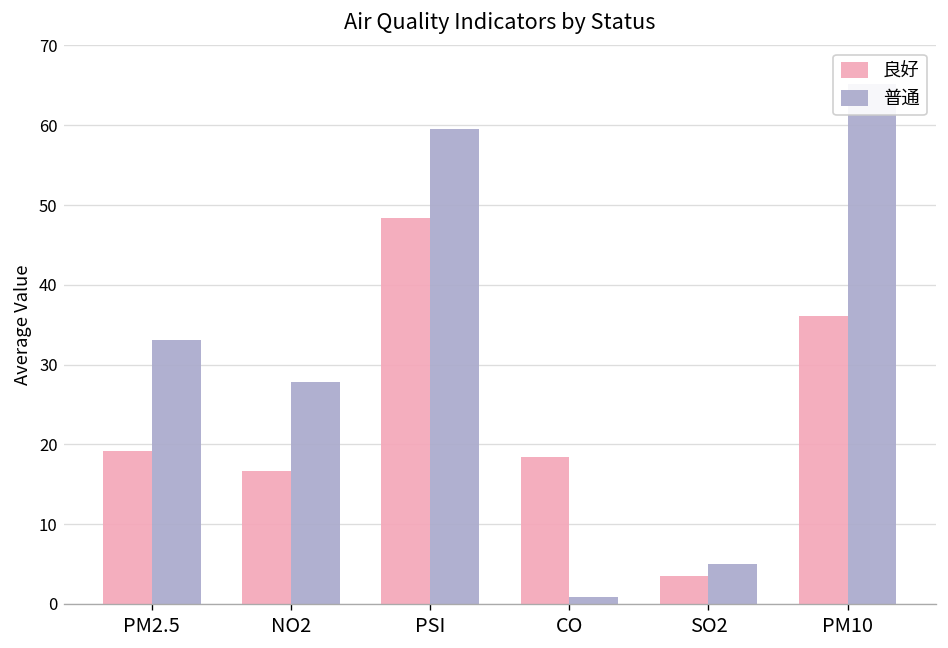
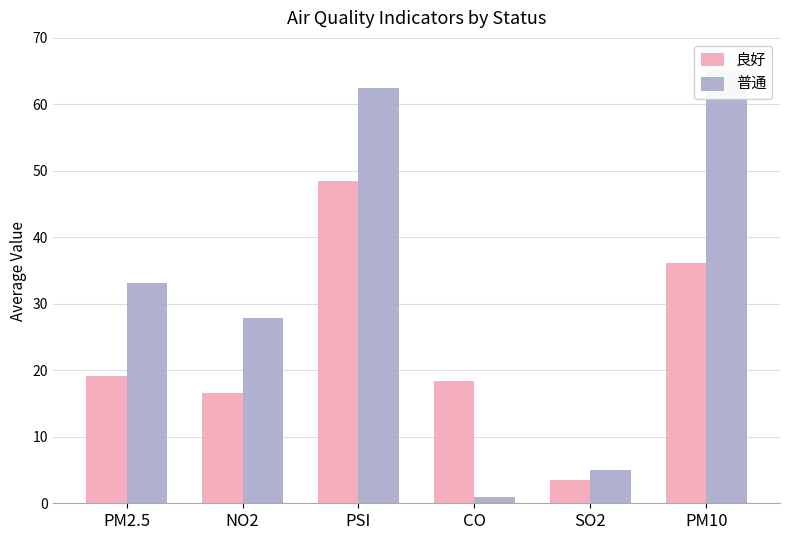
  {
    "良好": {
      "PM2.5": 19,
      "NO2": 17,
      "PSI": 48,
      "CO": 18,
      "SO2": 4,
      "PM10": 36
    },
    "普通": {
      "PM2.5": 33,
      "NO2": 28,
-     "PSI": 60,
+     "PSI": 62,
      "CO": 1,
      "SO2": 5
    }
  }
